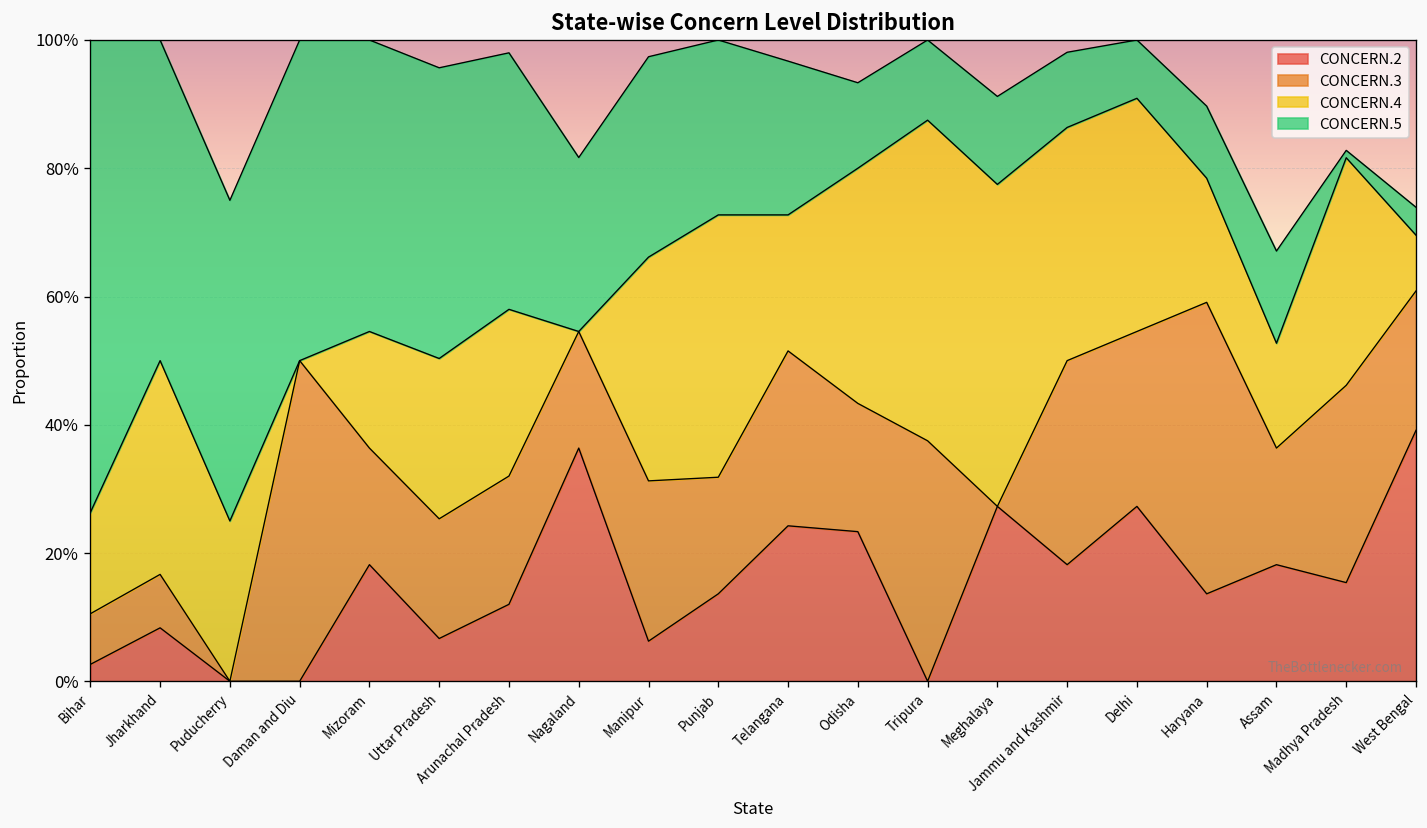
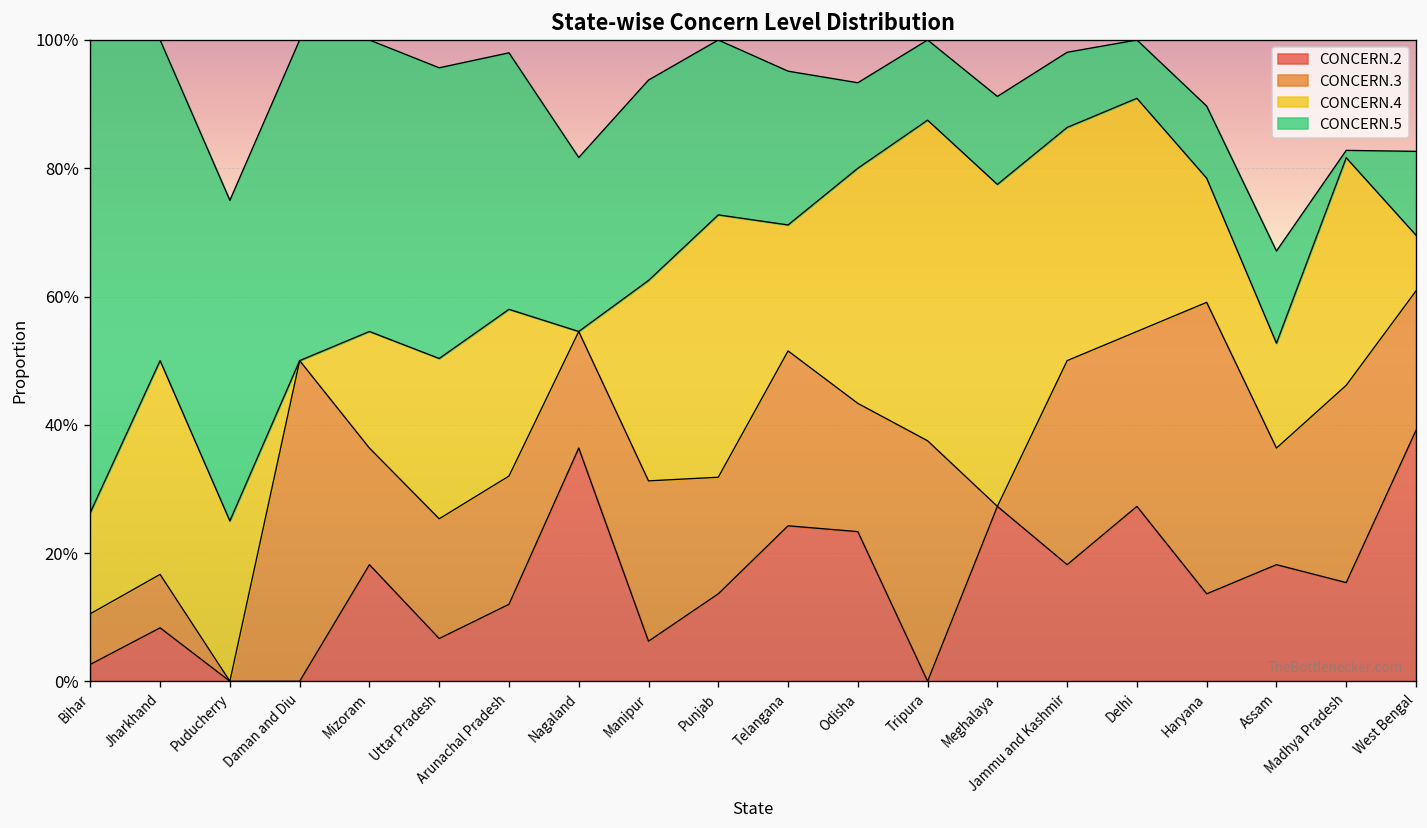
  {
    "CONCERN.4": {
      "Bihar": "16%",
      "Jharkhand": "33%",
      "Puducherry": "25%",
      "Mizoram": "18%",
      "Uttar Pradesh": "25%",
      "Arunachal Pradesh": "26%",
-     "Manipur": "35%",
+     "Manipur": "31%",
      "Punjab": "41%",
-     "Telangana": "21%",
+     "Telangana": "20%",
      "Odisha": "37%",
      "Tripura": "50%",
      "Meghalaya": "50%",
      "Jammu and Kashmir": "36%",
      "Delhi": "36%",
      "Haryana": "19%",
      "Assam": "16%",
      "Madhya Pradesh": "35%",
      "West Bengal": "9%"
    },
    "CONCERN.5": {
      "Bihar": "74%",
      "Jharkhand": "50%",
      "Puducherry": "50%",
      "Daman and Diu": "50%",
      "Mizoram": "45%",
      "Uttar Pradesh": "45%",
      "Arunachal Pradesh": "40%",
      "Nagaland": "27%",
      "Manipur": "31%",
      "Punjab": "27%",
      "Telangana": "24%",
      "Odisha": "13%",
      "Tripura": "13%",
      "Meghalaya": "14%",
      "Jammu and Kashmir": "12%",
      "Delhi": "9%",
      "Haryana": "11%",
      "Assam": "14%",
      "Madhya Pradesh": "1%",
-     "West Bengal": "4%"
+     "West Bengal": "13%"
    }
  }
